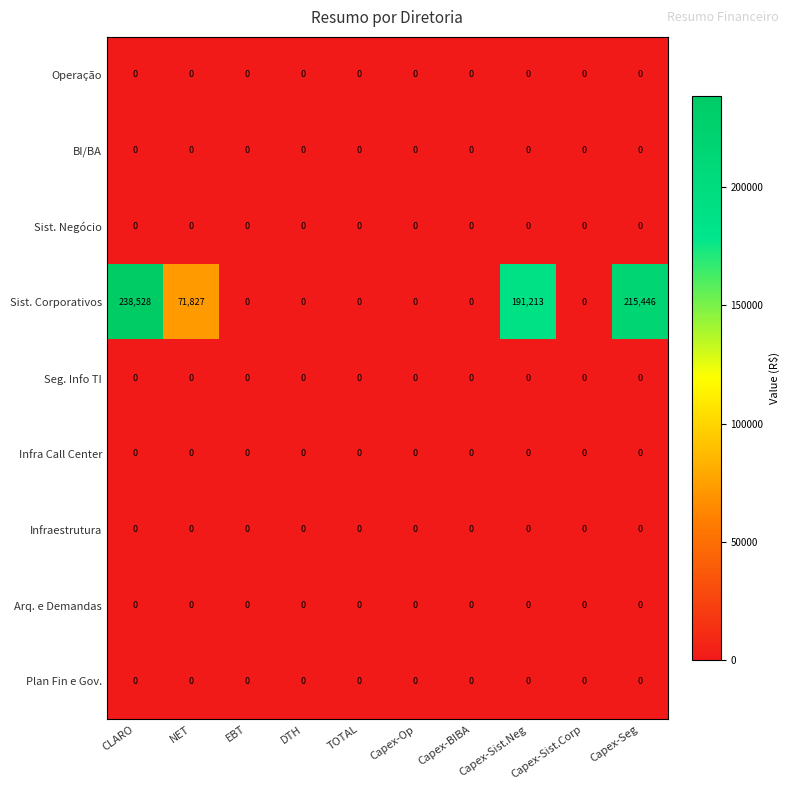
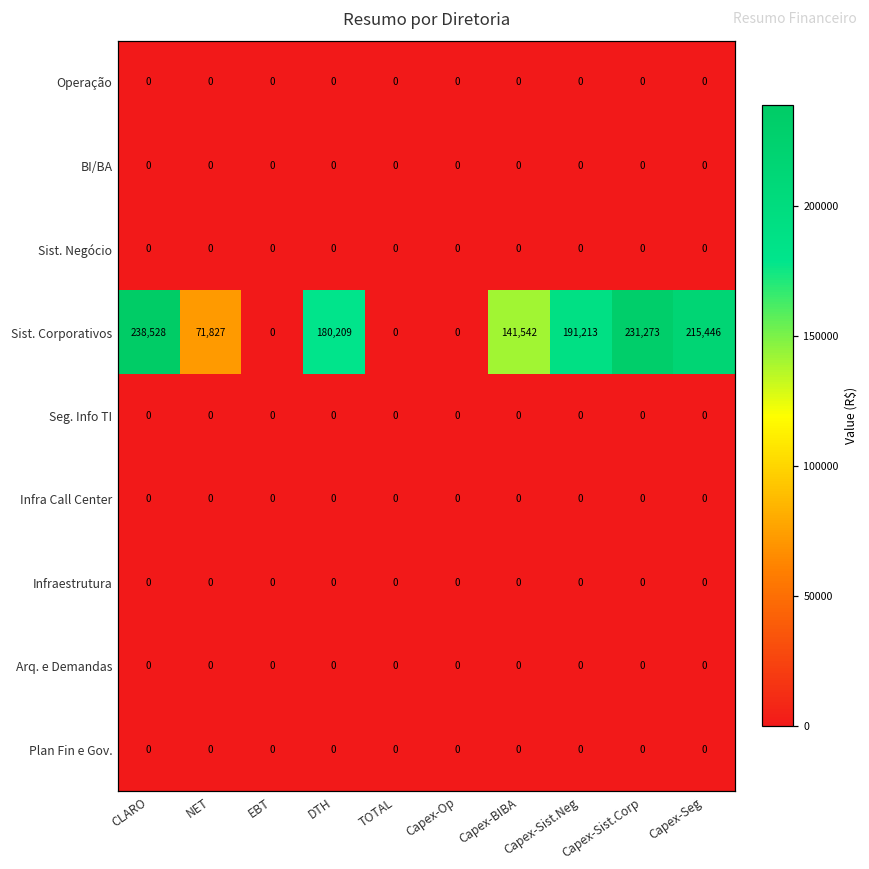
  {
    "Operação": {
      "CLARO": "0",
      "NET": "0",
      "EBT": "0",
      "DTH": "0",
      "TOTAL": "0",
      "Capex-Op": "0",
      "Capex-BIBA": "0",
      "Capex-Sist.Neg": "0",
      "Capex-Sist.Corp": "0",
      "Capex-Seg": "0"
    },
    "BI/BA": {
      "CLARO": "0",
      "NET": "0",
      "EBT": "0",
      "DTH": "0",
      "TOTAL": "0",
      "Capex-Op": "0",
      "Capex-BIBA": "0",
      "Capex-Sist.Neg": "0",
      "Capex-Sist.Corp": "0",
      "Capex-Seg": "0"
    },
    "Sist. Negócio": {
      "CLARO": "0",
      "NET": "0",
      "EBT": "0",
      "DTH": "0",
      "TOTAL": "0",
      "Capex-Op": "0",
      "Capex-BIBA": "0",
      "Capex-Sist.Neg": "0",
      "Capex-Sist.Corp": "0",
      "Capex-Seg": "0"
    },
    "Sist. Corporativos": {
      "CLARO": "238,528",
      "NET": "71,827",
      "EBT": "0",
-     "DTH": "0",
+     "DTH": "180,209",
      "TOTAL": "0",
      "Capex-Op": "0",
-     "Capex-BIBA": "0",
+     "Capex-BIBA": "141,542",
      "Capex-Sist.Neg": "191,213",
-     "Capex-Sist.Corp": "0",
+     "Capex-Sist.Corp": "231,273",
      "Capex-Seg": "215,446"
    },
    "Seg. Info TI": {
      "CLARO": "0",
      "NET": "0",
      "EBT": "0",
      "DTH": "0",
      "TOTAL": "0",
      "Capex-Op": "0",
      "Capex-BIBA": "0",
      "Capex-Sist.Neg": "0",
      "Capex-Sist.Corp": "0",
      "Capex-Seg": "0"
    },
    "Infra Call Center": {
      "CLARO": "0",
      "NET": "0",
      "EBT": "0",
      "DTH": "0",
      "TOTAL": "0",
      "Capex-Op": "0",
      "Capex-BIBA": "0",
      "Capex-Sist.Neg": "0",
      "Capex-Sist.Corp": "0",
      "Capex-Seg": "0"
    },
    "Infraestrutura": {
      "CLARO": "0",
      "NET": "0",
      "EBT": "0",
      "DTH": "0",
      "TOTAL": "0",
      "Capex-Op": "0",
      "Capex-BIBA": "0",
      "Capex-Sist.Neg": "0",
      "Capex-Sist.Corp": "0",
      "Capex-Seg": "0"
    },
    "Arq. e Demandas": {
      "CLARO": "0",
      "NET": "0",
      "EBT": "0",
      "DTH": "0",
      "TOTAL": "0",
      "Capex-Op": "0",
      "Capex-BIBA": "0",
      "Capex-Sist.Neg": "0",
      "Capex-Sist.Corp": "0",
      "Capex-Seg": "0"
    },
    "Plan Fin e Gov.": {
      "CLARO": "0",
      "NET": "0",
      "EBT": "0",
      "DTH": "0",
      "TOTAL": "0",
      "Capex-Op": "0",
      "Capex-BIBA": "0",
      "Capex-Sist.Neg": "0",
      "Capex-Sist.Corp": "0",
      "Capex-Seg": "0"
    }
  }
